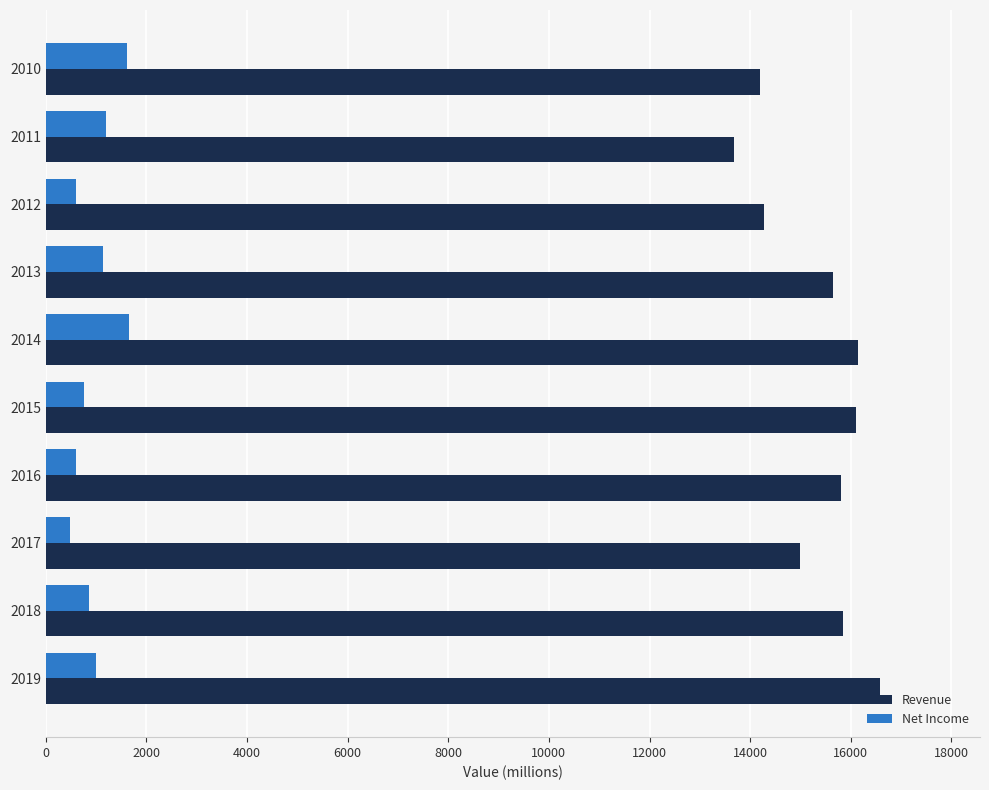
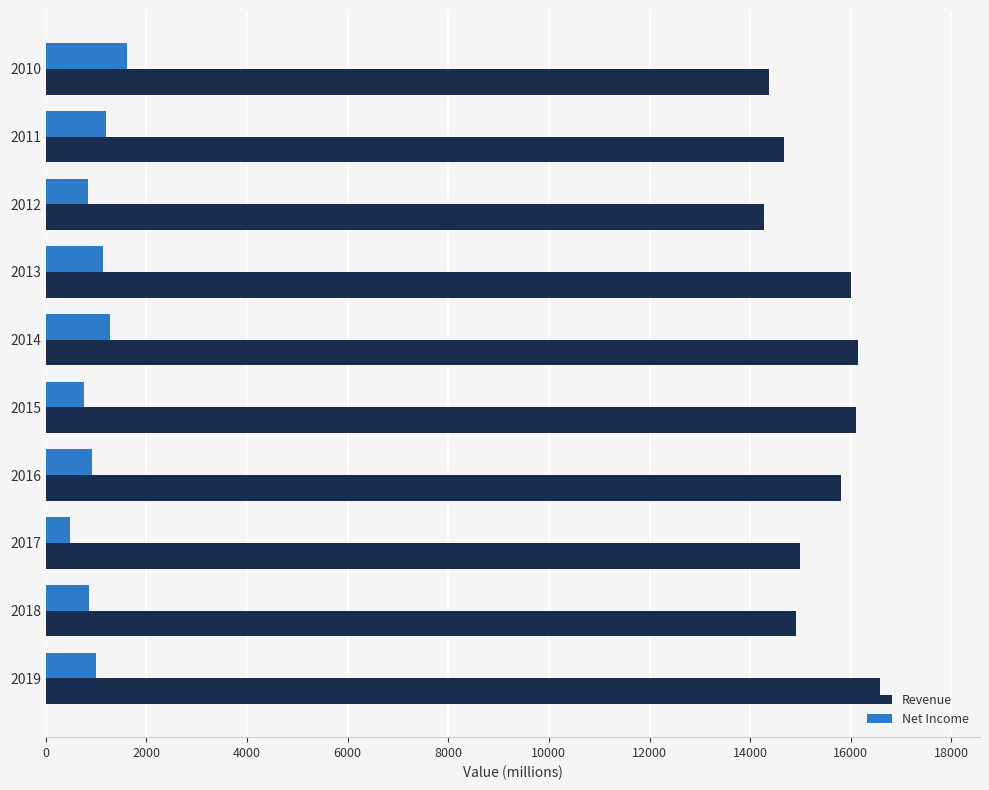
  {
    "Revenue": {
-     "2010": 14200,
-     "2011": 13700,
+     "2010": 14400,
+     "2011": 14700,
      "2012": 14300,
-     "2013": 15700,
+     "2013": 16000,
      "2014": 16100,
      "2015": 16100,
      "2016": 15800,
      "2017": 15000,
-     "2018": 15900,
+     "2018": 14900,
      "2019": 16600
    },
    "Net Income": {
      "2010": 1600,
      "2011": 1200,
-     "2012": 600,
+     "2012": 800,
      "2013": 1100,
-     "2014": 1700,
+     "2014": 1300,
      "2015": 800,
-     "2016": 600,
+     "2016": 900,
      "2017": 500,
      "2018": 800,
      "2019": 1000
    }
  }
